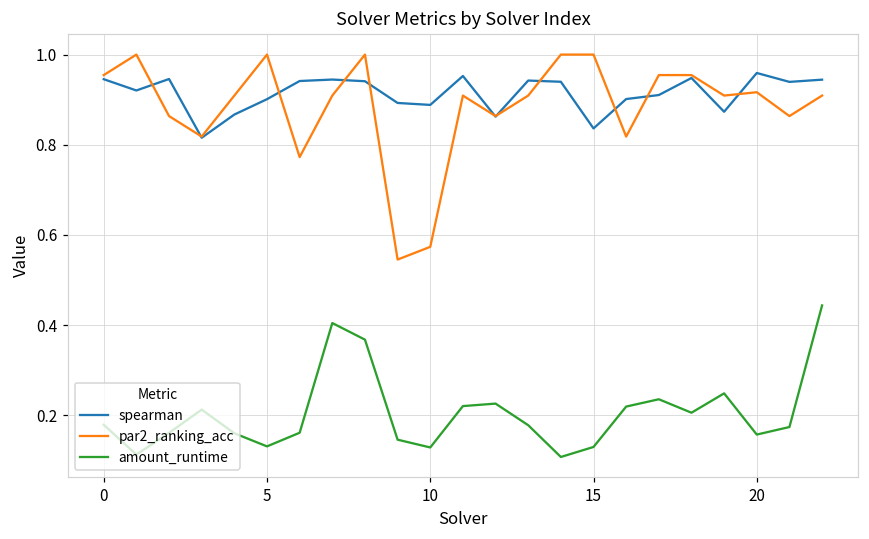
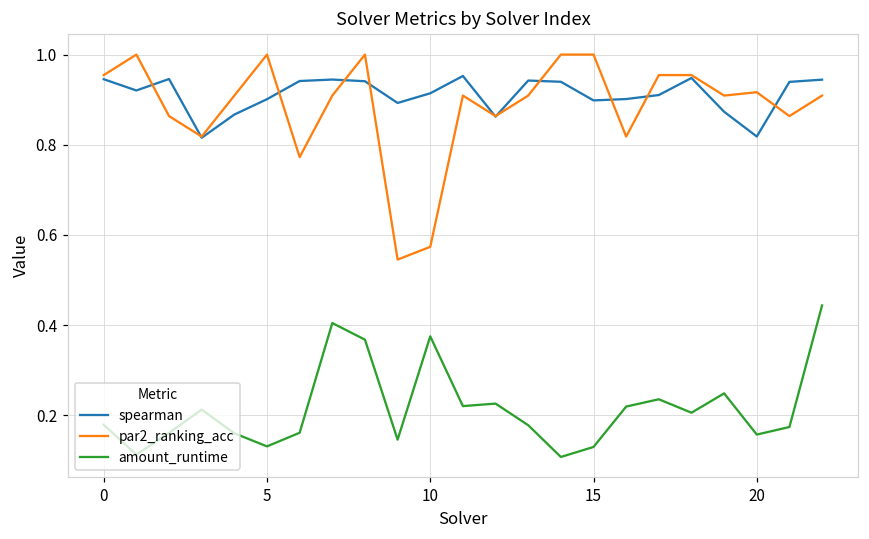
  {
    "spearman": {
      "0": 0.95,
      "5": 0.90,
-     "10": 0.89,
-     "15": 0.84,
-     "20": 0.96
+     "10": 0.91,
+     "15": 0.90,
+     "20": 0.82
    },
    "par2_ranking_acc": {
      "0": 0.95,
      "5": 1.00,
      "10": 0.57,
      "15": 1.00,
      "20": 0.92
    },
    "amount_runtime": {
      "5": 0.13,
-     "10": 0.13,
+     "10": 0.38,
      "15": 0.13,
      "20": 0.16
    }
  }
